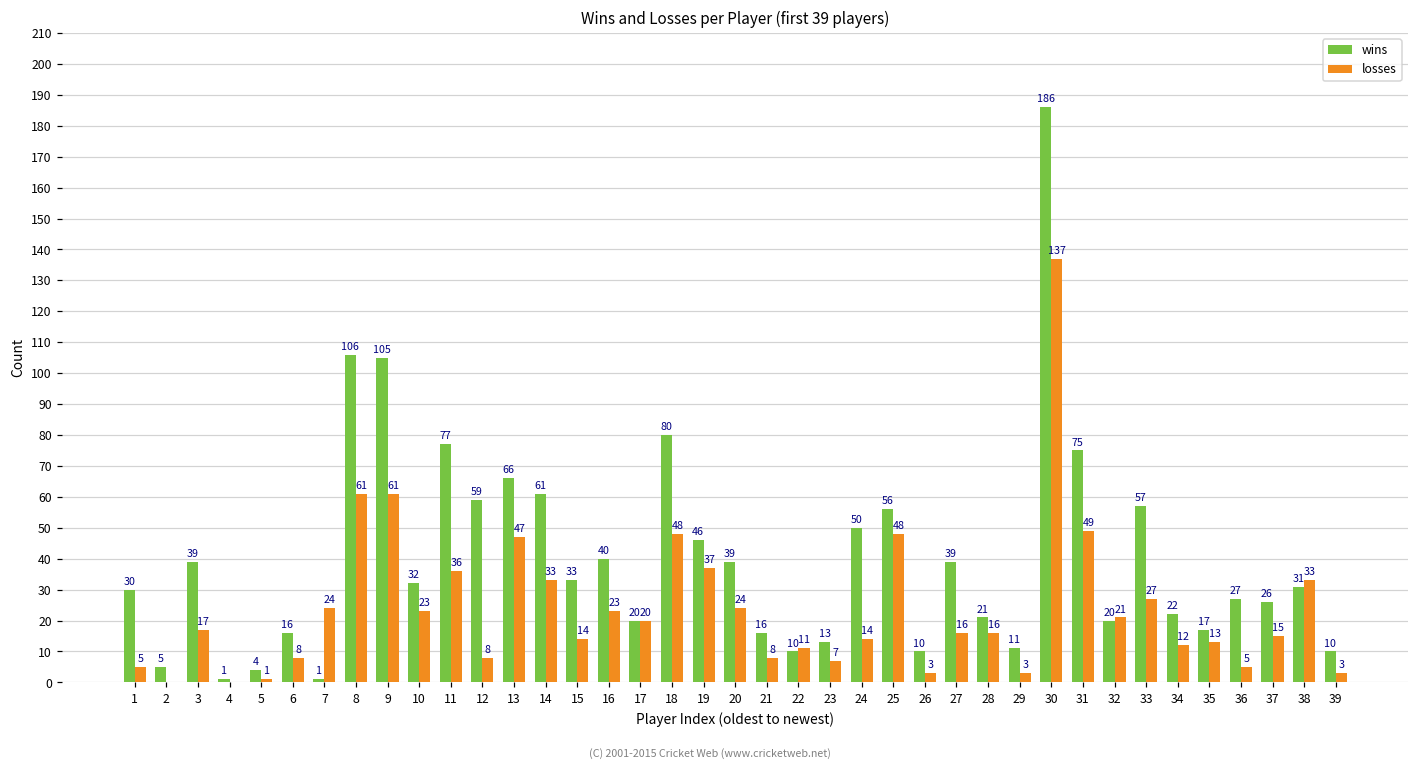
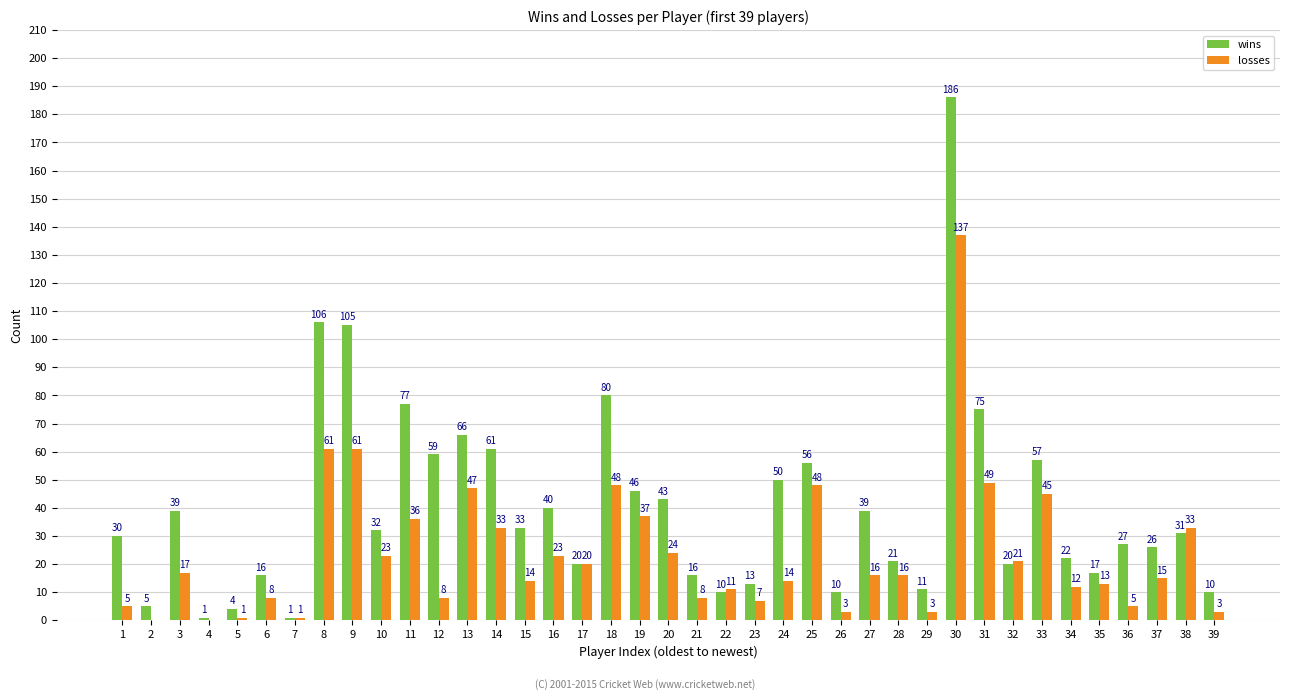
  {
    "wins": {
      "1": 30,
      "2": 5,
      "3": 39,
      "4": 1,
      "5": 4,
      "6": 16,
      "7": 1,
      "8": 106,
      "9": 105,
      "10": 32,
      "11": 77,
      "12": 59,
      "13": 66,
      "14": 61,
      "15": 33,
      "16": 40,
      "17": 20,
      "18": 80,
      "19": 46,
-     "20": 39,
+     "20": 43,
      "21": 16,
      "22": 10,
      "23": 13,
      "24": 50,
      "25": 56,
      "26": 10,
      "27": 39,
      "28": 21,
      "29": 11,
      "30": 186,
      "31": 75,
      "32": 20,
      "33": 57,
      "34": 22,
      "35": 17,
      "36": 27,
      "37": 26,
      "38": 31,
      "39": 10
    },
    "losses": {
      "1": 5,
      "3": 17,
      "5": 1,
      "6": 8,
-     "7": 24,
+     "7": 1,
      "8": 61,
      "9": 61,
      "10": 23,
      "11": 36,
      "12": 8,
      "13": 47,
      "14": 33,
      "15": 14,
      "16": 23,
      "17": 20,
      "18": 48,
      "19": 37,
      "20": 24,
      "21": 8,
      "22": 11,
      "23": 7,
      "24": 14,
      "25": 48,
      "26": 3,
      "27": 16,
      "28": 16,
      "29": 3,
      "30": 137,
      "31": 49,
      "32": 21,
-     "33": 27,
+     "33": 45,
      "34": 12,
      "35": 13,
      "36": 5,
      "37": 15,
      "38": 33,
      "39": 3
    }
  }
